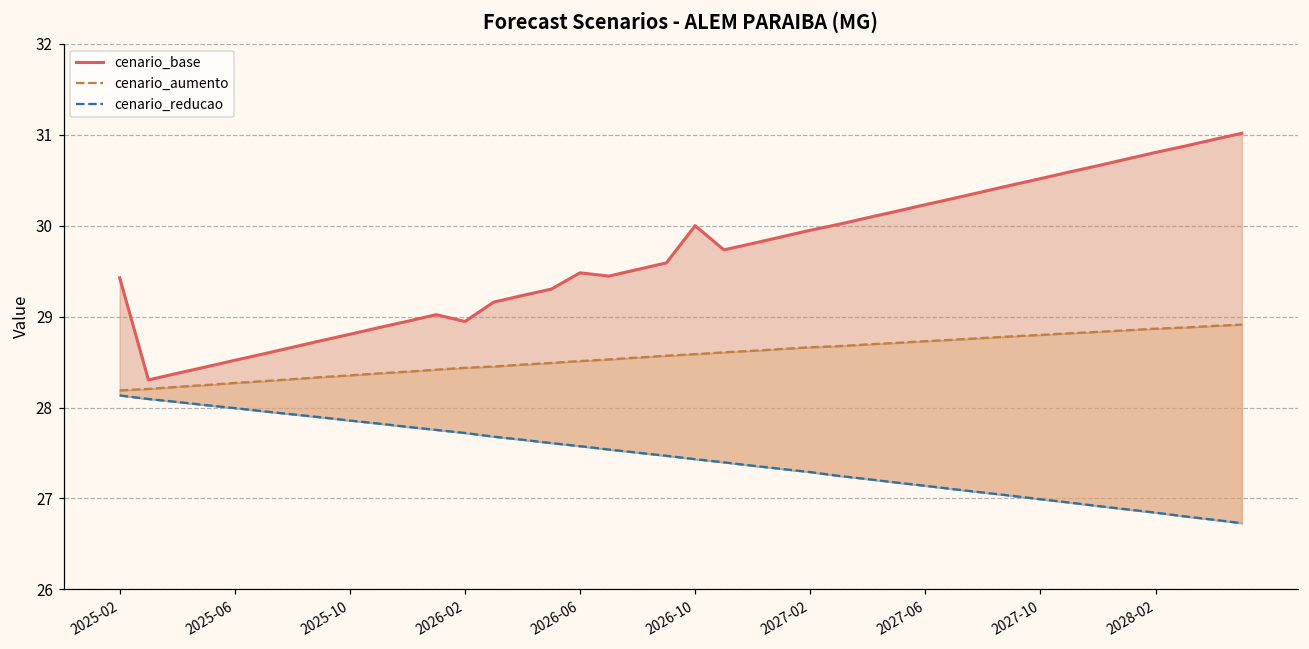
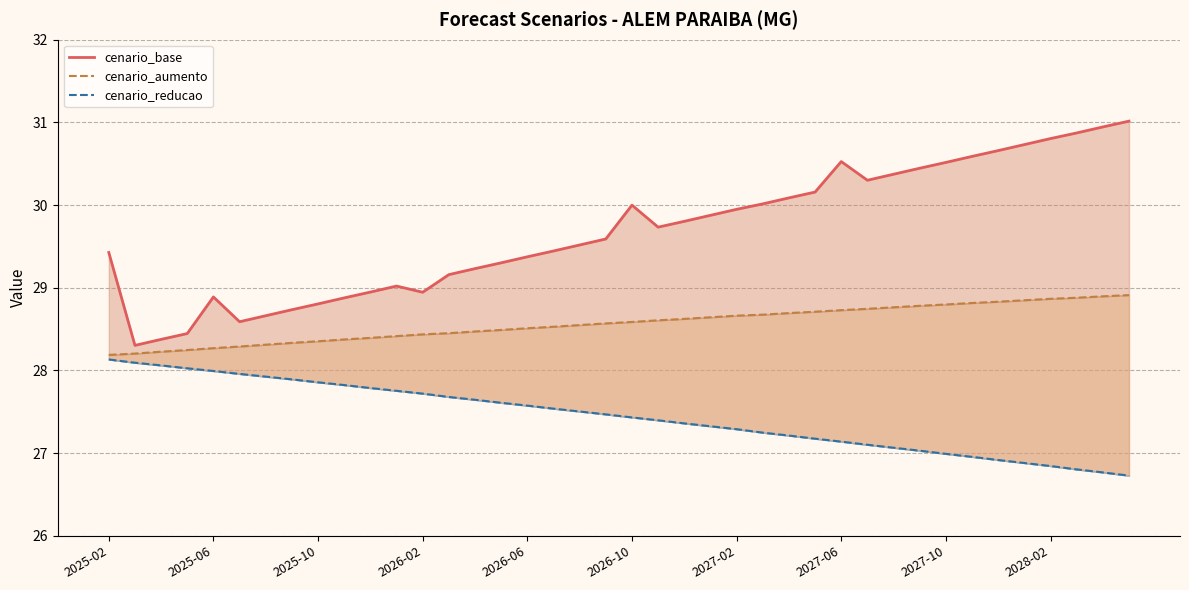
  {
    "cenario_base": {
      "2025-02": 29.4,
-     "2025-06": 28.5,
+     "2025-06": 28.9,
      "2025-10": 28.8,
      "2026-02": 28.9,
-     "2026-06": 29.5,
+     "2026-06": 29.4,
      "2026-10": 30.0,
      "2027-02": 29.9,
-     "2027-06": 30.2,
+     "2027-06": 30.5,
      "2027-10": 30.5,
      "2028-02": 30.8
    }
  }
